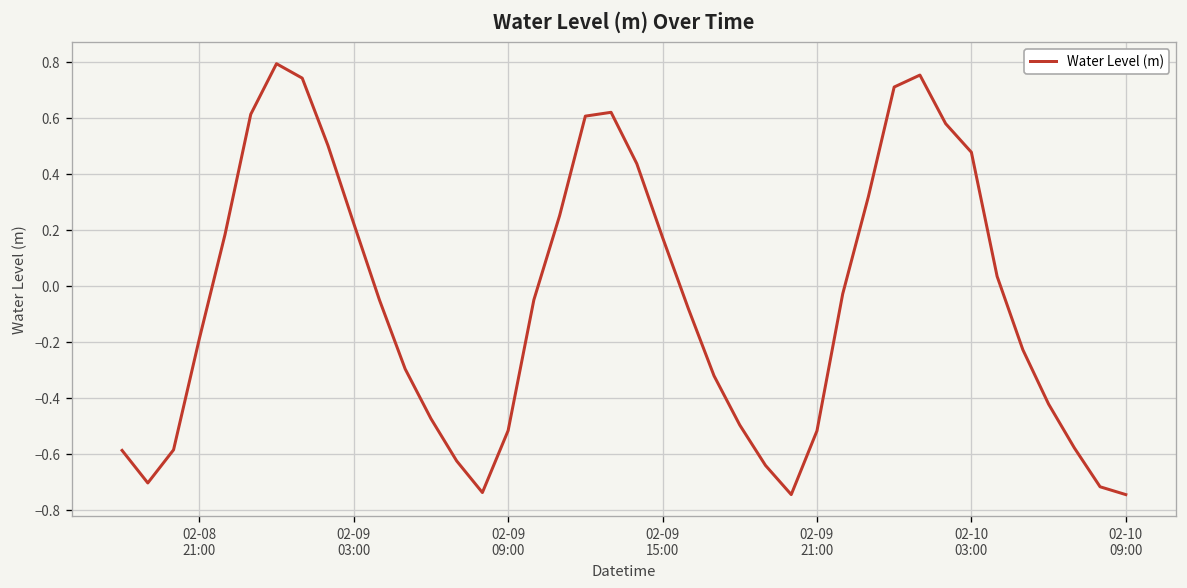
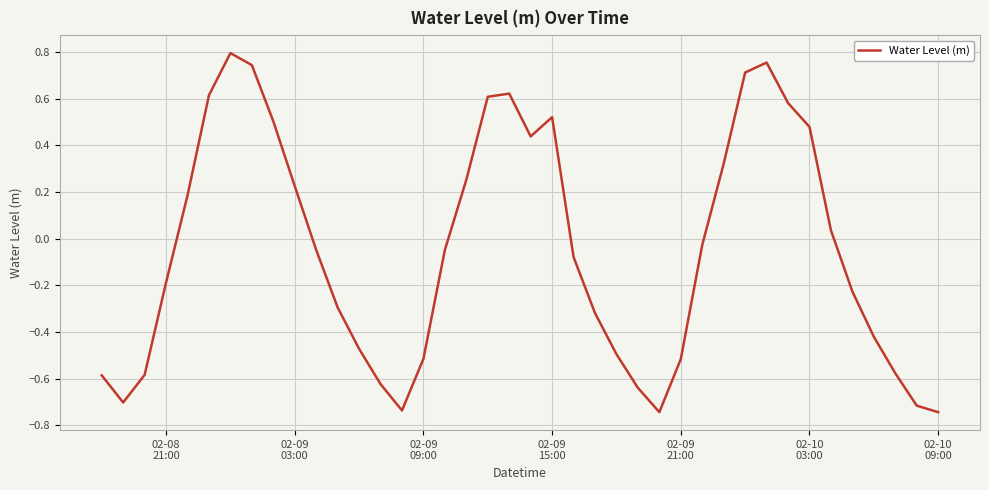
  {
    "02-08 21:00": -0.19,
    "02-09 03:00": 0.22,
    "02-09 09:00": -0.51,
-   "02-09 15:00": 0.17,
+   "02-09 15:00": 0.52,
    "02-09 21:00": -0.52,
    "02-10 03:00": 0.48,
    "02-10 09:00": -0.74
  }
